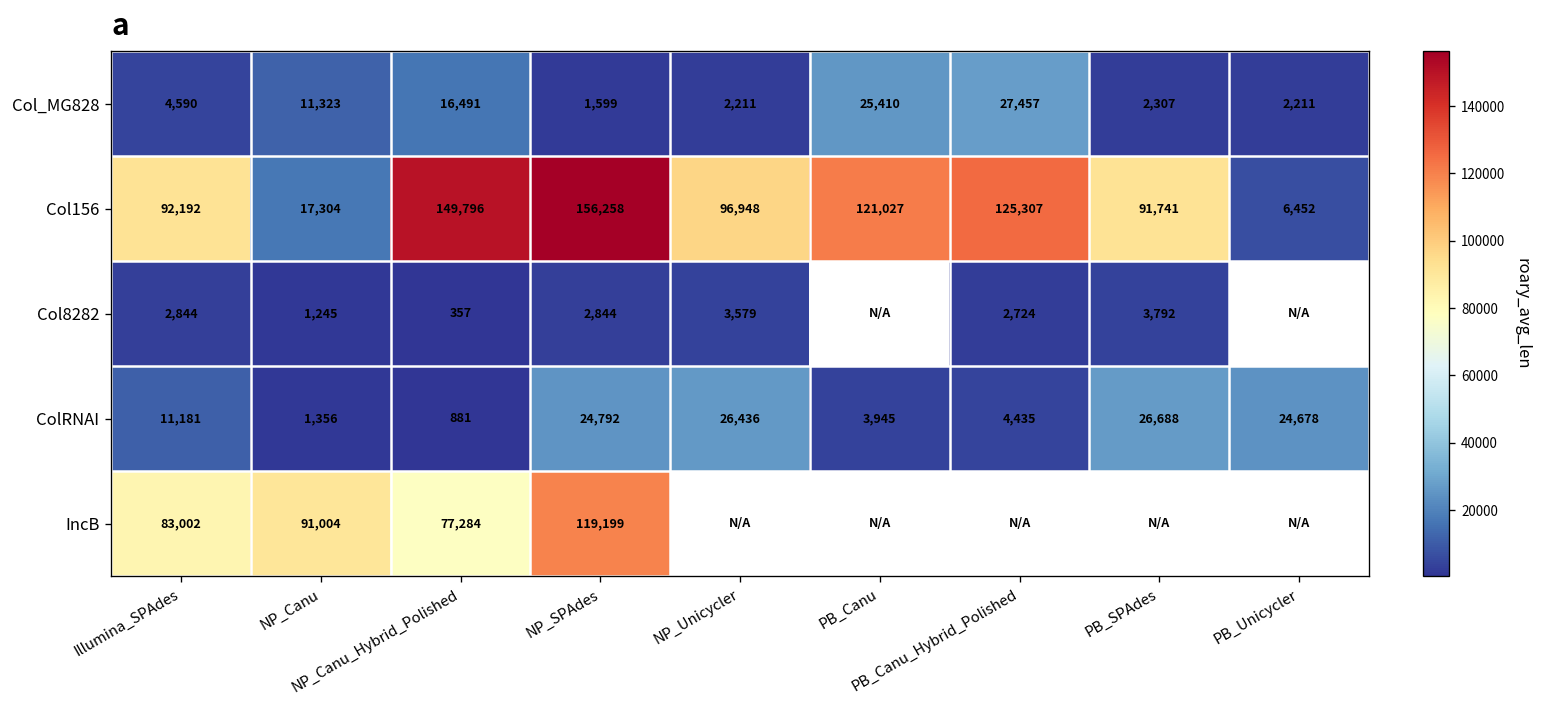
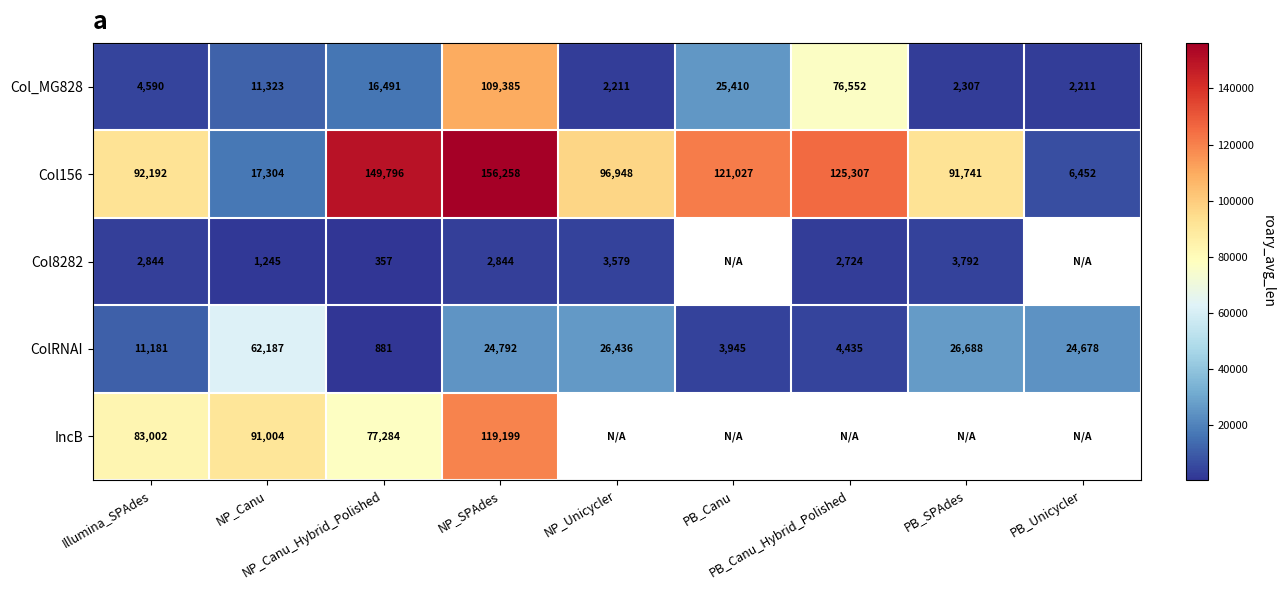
  {
    "Col_MG828": {
      "Illumina_SPAdes": "4,590",
      "NP_Canu": "11,323",
      "NP_Canu_Hybrid_Polished": "16,491",
-     "NP_SPAdes": "1,599",
+     "NP_SPAdes": "109,385",
      "NP_Unicycler": "2,211",
      "PB_Canu": "25,410",
-     "PB_Canu_Hybrid_Polished": "27,457",
+     "PB_Canu_Hybrid_Polished": "76,552",
      "PB_SPAdes": "2,307",
      "PB_Unicycler": "2,211"
    },
    "Col156": {
      "Illumina_SPAdes": "92,192",
      "NP_Canu": "17,304",
      "NP_Canu_Hybrid_Polished": "149,796",
      "NP_SPAdes": "156,258",
      "NP_Unicycler": "96,948",
      "PB_Canu": "121,027",
      "PB_Canu_Hybrid_Polished": "125,307",
      "PB_SPAdes": "91,741",
      "PB_Unicycler": "6,452"
    },
    "Col8282": {
      "Illumina_SPAdes": "2,844",
      "NP_Canu": "1,245",
      "NP_Canu_Hybrid_Polished": "357",
      "NP_SPAdes": "2,844",
      "NP_Unicycler": "3,579",
      "PB_Canu_Hybrid_Polished": "2,724",
      "PB_SPAdes": "3,792"
    },
    "ColRNAI": {
      "Illumina_SPAdes": "11,181",
-     "NP_Canu": "1,356",
+     "NP_Canu": "62,187",
      "NP_Canu_Hybrid_Polished": "881",
      "NP_SPAdes": "24,792",
      "NP_Unicycler": "26,436",
      "PB_Canu": "3,945",
      "PB_Canu_Hybrid_Polished": "4,435",
      "PB_SPAdes": "26,688",
      "PB_Unicycler": "24,678"
    },
    "IncB": {
      "Illumina_SPAdes": "83,002",
      "NP_Canu": "91,004",
      "NP_Canu_Hybrid_Polished": "77,284",
      "NP_SPAdes": "119,199"
    }
  }
